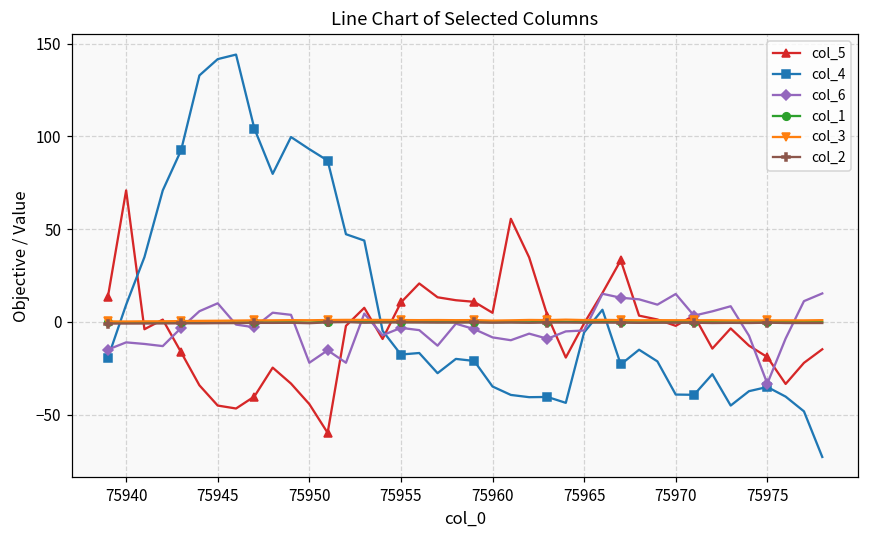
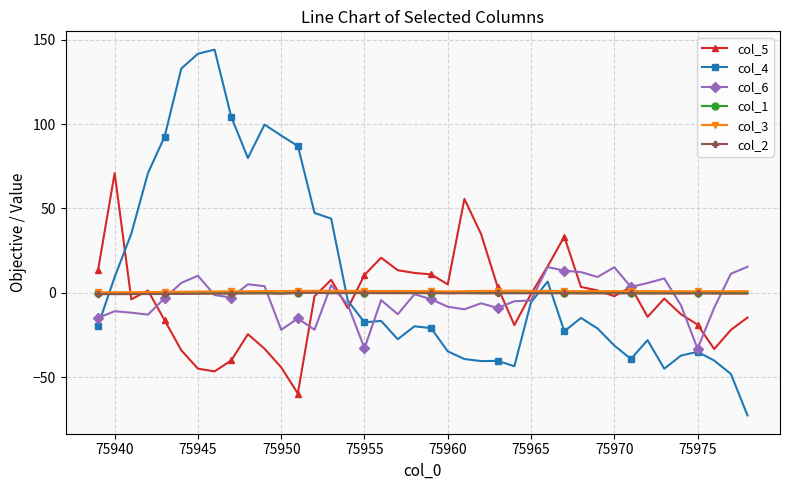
  {
    "col_5": {
      "75940": 71,
      "75945": -45,
      "75950": -44,
      "75955": 11,
      "75960": 5,
      "75970": -2,
      "75975": -19
    },
    "col_4": {
      "75940": 9,
      "75945": 142,
      "75950": 93,
      "75955": -18,
      "75960": -35,
-     "75970": -39,
+     "75970": -31,
      "75975": -35
    },
    "col_6": {
      "75940": -11,
      "75945": 10,
      "75950": -22,
-     "75955": -3,
+     "75955": -33,
      "75960": -8,
      "75970": 15,
      "75975": -33
    }
  }
